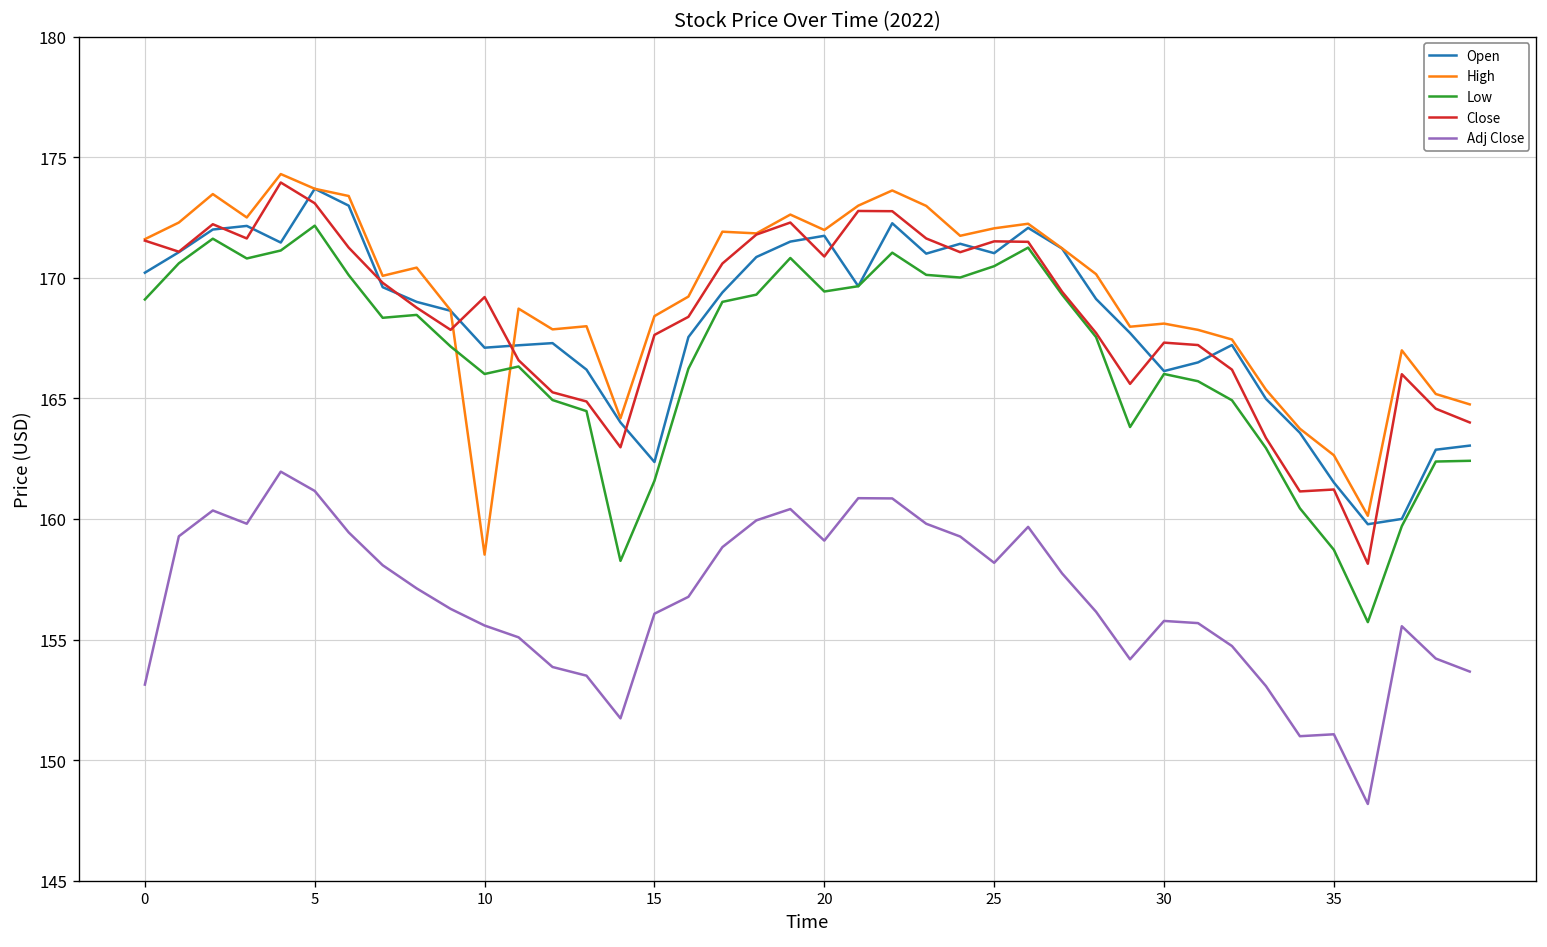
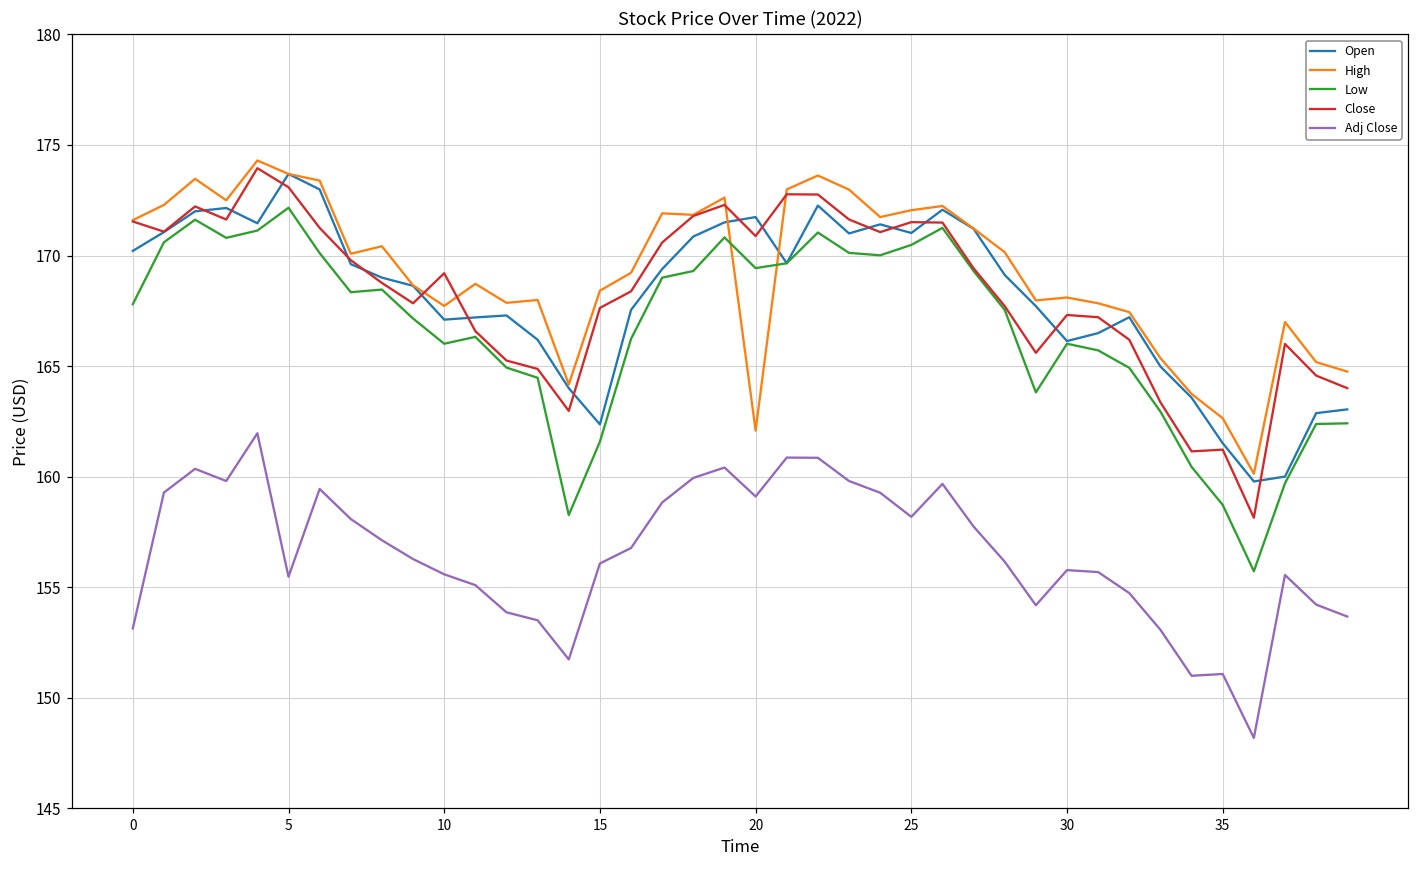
  {
    "Open": {
      "0": 170.2,
      "10": 167.1,
      "15": 162.4,
      "20": 171.7,
      "25": 171.0,
      "35": 161.5
    },
    "High": {
-     "10": 158.5,
+     "10": 167.7,
      "15": 168.4,
-     "20": 172.0,
+     "20": 162.1,
      "25": 172.1,
      "30": 168.1,
      "35": 162.6
    },
    "Low": {
-     "0": 169.1,
+     "0": 167.8,
      "5": 172.2,
      "10": 166.0,
      "15": 161.6,
      "20": 169.4,
      "25": 170.5,
      "35": 158.7
    },
    "Close": {
      "5": 173.1,
      "10": 169.2,
      "15": 167.6,
      "20": 170.9,
      "25": 171.5,
      "30": 167.3,
      "35": 161.2
    },
    "Adj Close": {
      "0": 153.1,
-     "5": 161.2,
+     "5": 155.5,
      "10": 155.6,
      "15": 156.1,
      "20": 159.1,
      "25": 158.2,
      "30": 155.8,
      "35": 151.1
    }
  }
